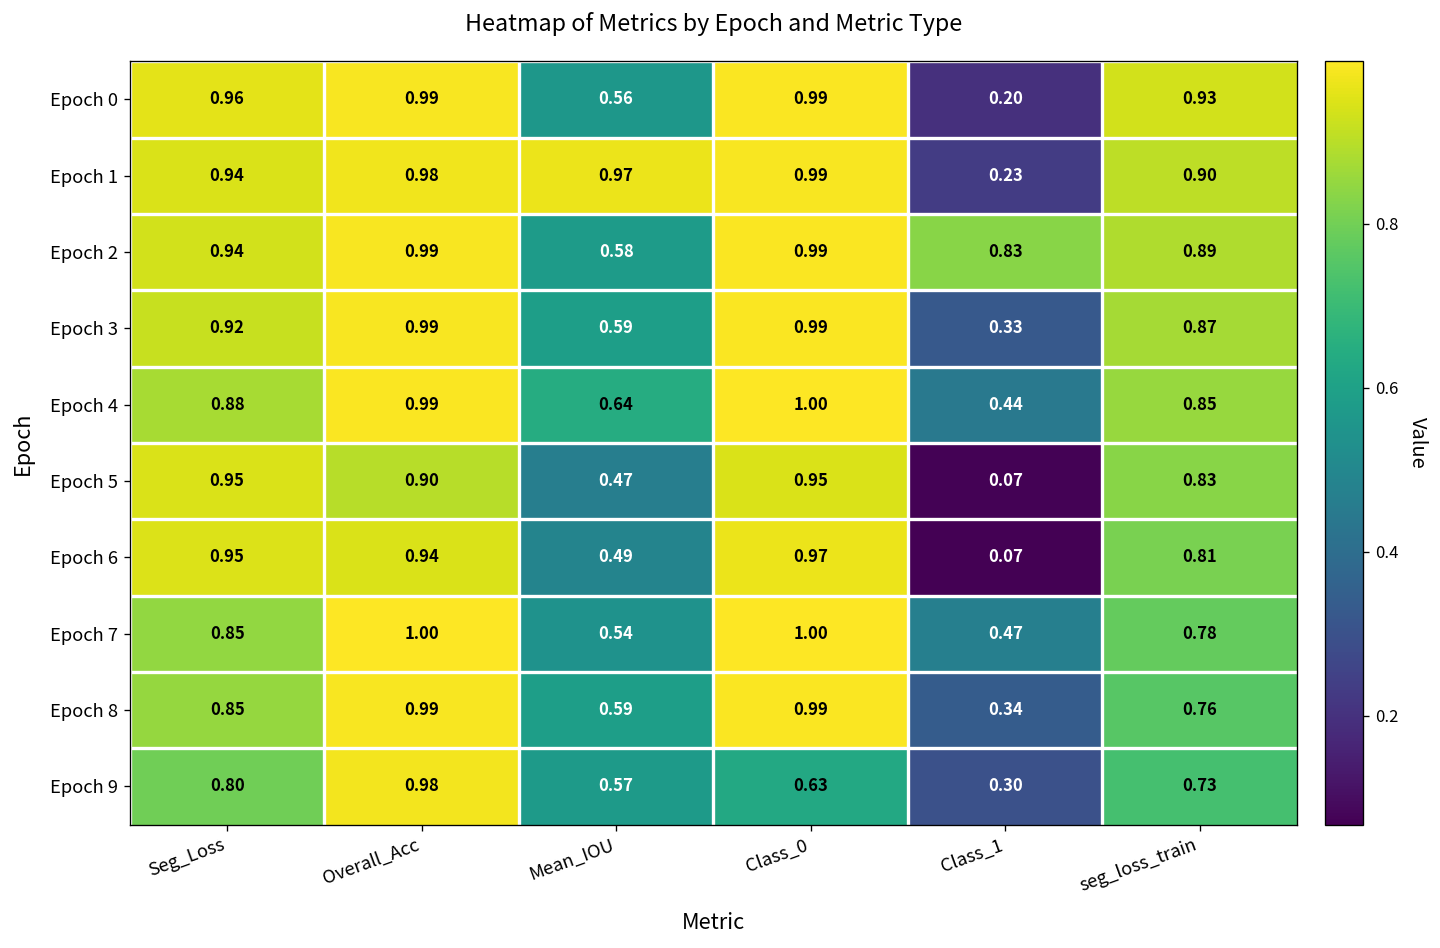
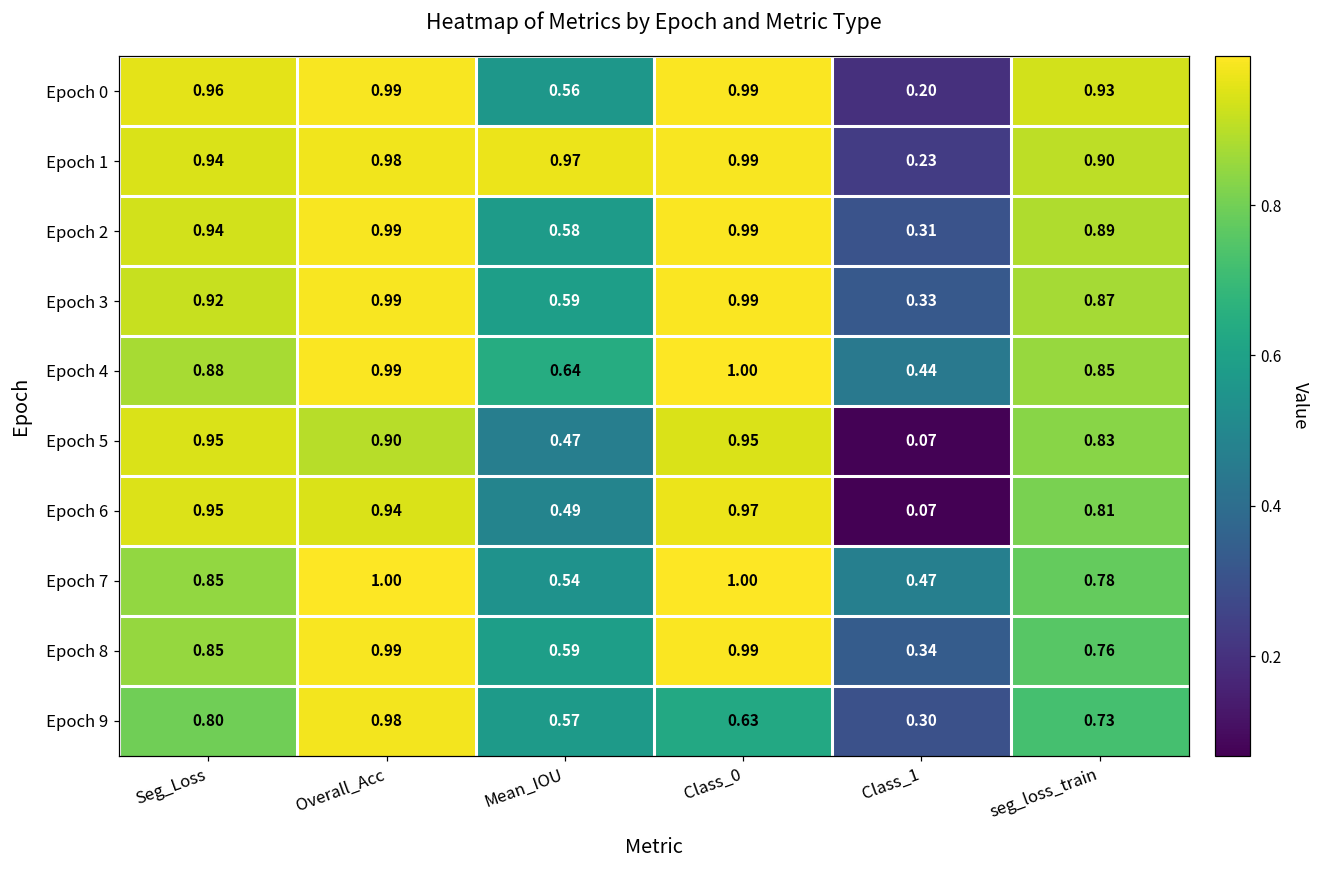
  {
    "Epoch 0": {
      "Seg_Loss": 0.96,
      "Overall_Acc": 0.99,
      "Mean_IOU": 0.56,
      "Class_0": 0.99,
      "Class_1": 0.20,
      "seg_loss_train": 0.93
    },
    "Epoch 1": {
      "Seg_Loss": 0.94,
      "Overall_Acc": 0.98,
      "Mean_IOU": 0.97,
      "Class_0": 0.99,
      "Class_1": 0.23,
      "seg_loss_train": 0.90
    },
    "Epoch 2": {
      "Seg_Loss": 0.94,
      "Overall_Acc": 0.99,
      "Mean_IOU": 0.58,
      "Class_0": 0.99,
-     "Class_1": 0.83,
+     "Class_1": 0.31,
      "seg_loss_train": 0.89
    },
    "Epoch 3": {
      "Seg_Loss": 0.92,
      "Overall_Acc": 0.99,
      "Mean_IOU": 0.59,
      "Class_0": 0.99,
      "Class_1": 0.33,
      "seg_loss_train": 0.87
    },
    "Epoch 4": {
      "Seg_Loss": 0.88,
      "Overall_Acc": 0.99,
      "Mean_IOU": 0.64,
      "Class_0": 1.00,
      "Class_1": 0.44,
      "seg_loss_train": 0.85
    },
    "Epoch 5": {
      "Seg_Loss": 0.95,
      "Overall_Acc": 0.90,
      "Mean_IOU": 0.47,
      "Class_0": 0.95,
      "Class_1": 0.07,
      "seg_loss_train": 0.83
    },
    "Epoch 6": {
      "Seg_Loss": 0.95,
      "Overall_Acc": 0.94,
      "Mean_IOU": 0.49,
      "Class_0": 0.97,
      "Class_1": 0.07,
      "seg_loss_train": 0.81
    },
    "Epoch 7": {
      "Seg_Loss": 0.85,
      "Overall_Acc": 1.00,
      "Mean_IOU": 0.54,
      "Class_0": 1.00,
      "Class_1": 0.47,
      "seg_loss_train": 0.78
    },
    "Epoch 8": {
      "Seg_Loss": 0.85,
      "Overall_Acc": 0.99,
      "Mean_IOU": 0.59,
      "Class_0": 0.99,
      "Class_1": 0.34,
      "seg_loss_train": 0.76
    },
    "Epoch 9": {
      "Seg_Loss": 0.80,
      "Overall_Acc": 0.98,
      "Mean_IOU": 0.57,
      "Class_0": 0.63,
      "Class_1": 0.30,
      "seg_loss_train": 0.73
    }
  }
